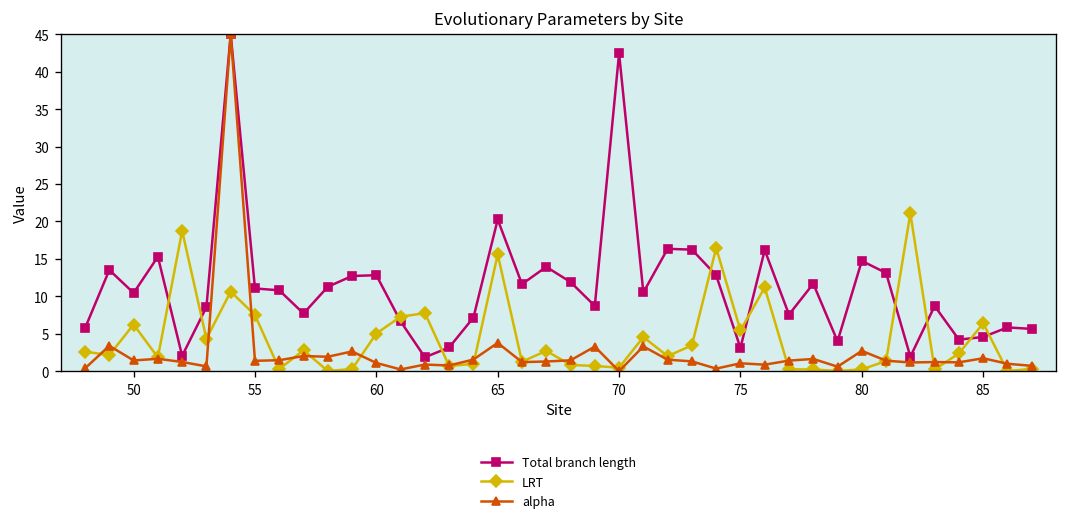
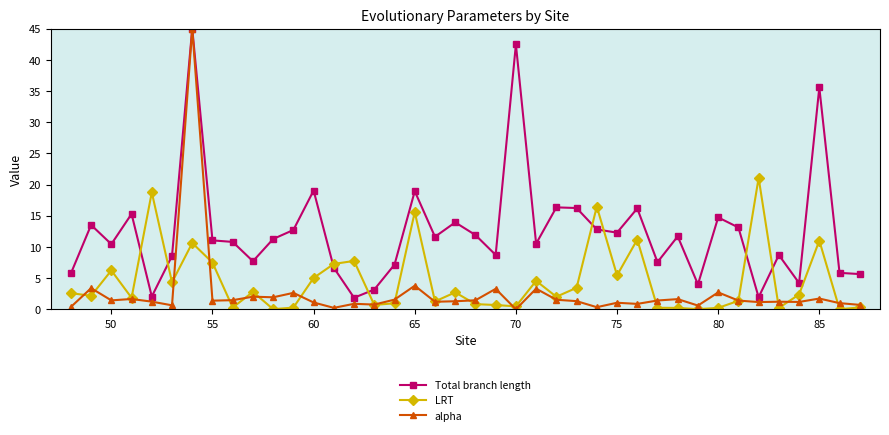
  {
    "Total branch length": {
      "50": 10,
      "55": 11,
-     "60": 13,
-     "65": 20,
+     "60": 19,
+     "65": 19,
      "70": 42,
-     "75": 3,
+     "75": 12,
      "80": 15,
-     "85": 5
+     "85": 36
    },
    "LRT": {
      "50": 6,
      "55": 7,
      "60": 5,
      "65": 16,
      "70": 0,
      "75": 5,
      "80": 0,
-     "85": 6
+     "85": 11
    },
    "alpha": {
      "50": 1,
      "55": 1,
      "60": 1,
      "65": 4,
      "70": 0,
      "75": 1,
      "80": 3,
      "85": 2
    }
  }
